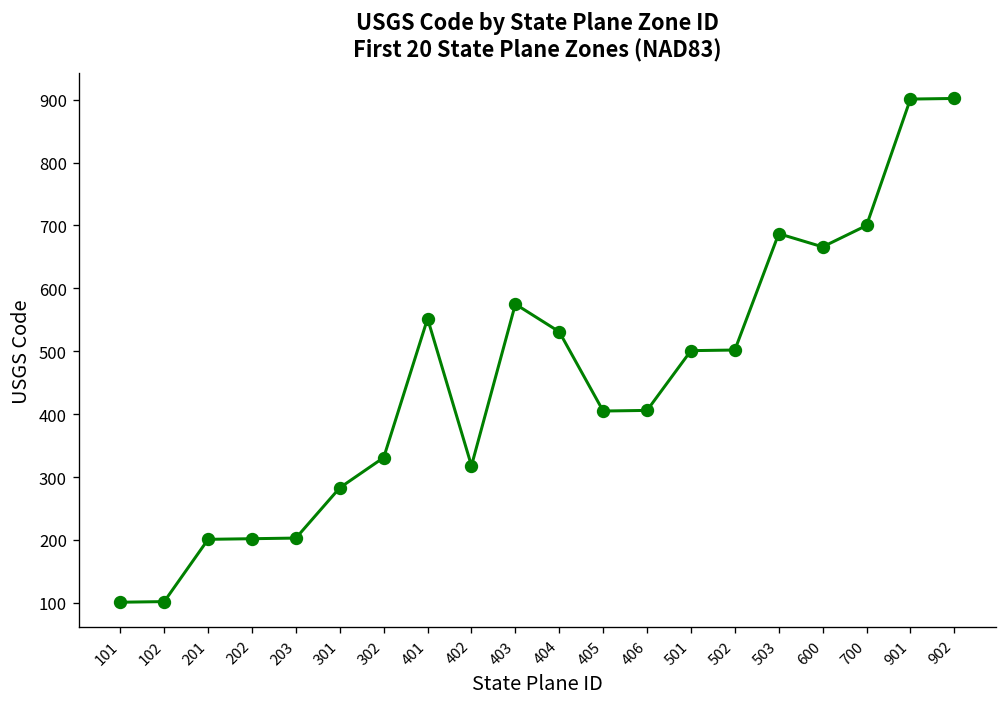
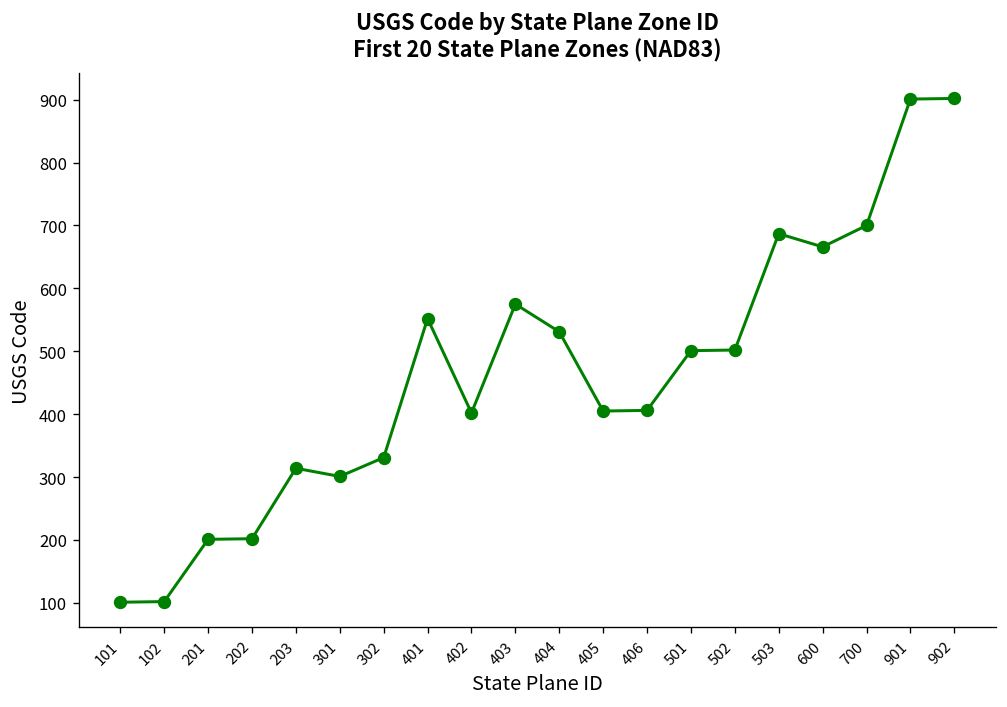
  {
    "101": 100,
    "102": 100,
    "201": 200,
    "202": 200,
-   "203": 200,
-   "301": 280,
+   "203": 310,
+   "301": 300,
    "302": 330,
    "401": 550,
-   "402": 320,
+   "402": 400,
    "403": 580,
    "404": 530,
    "405": 410,
    "406": 410,
    "501": 500,
    "502": 500,
    "503": 690,
    "600": 670,
    "700": 700,
    "901": 900,
    "902": 900
  }
